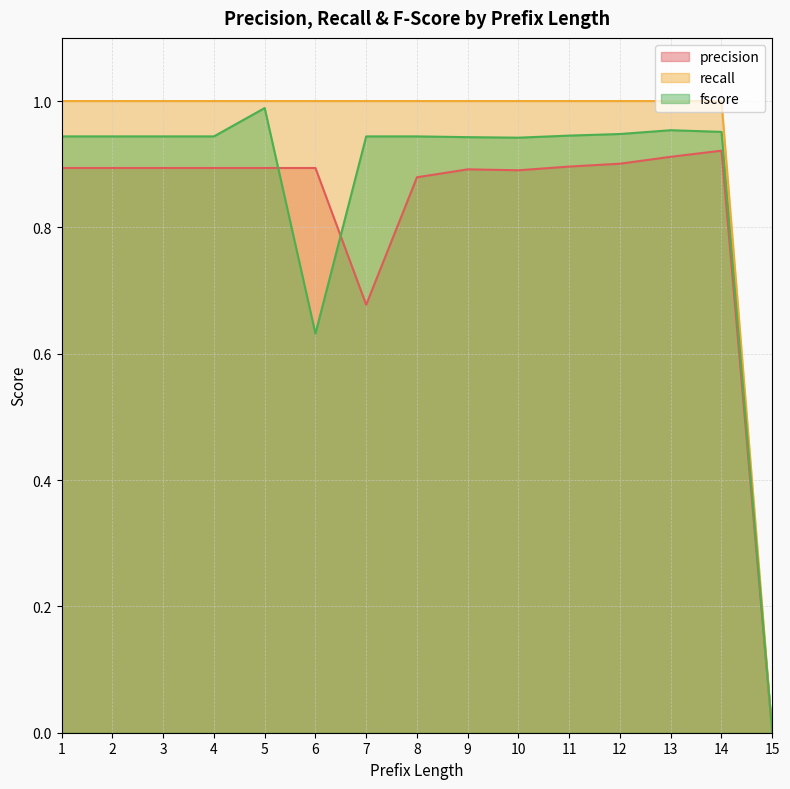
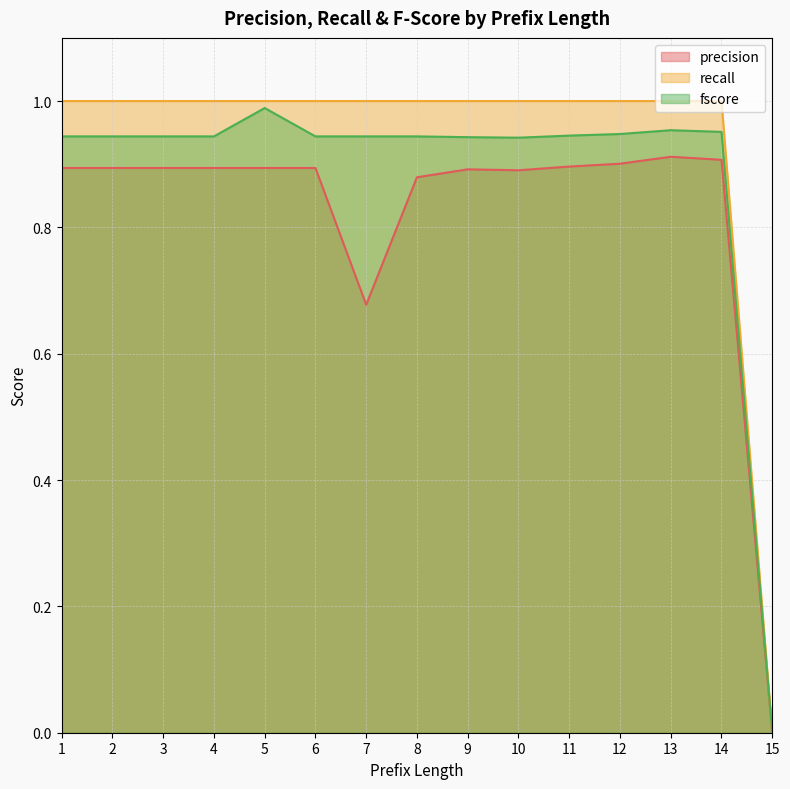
  {
    "precision": {
      "1": 0.89,
      "2": 0.89,
      "3": 0.89,
      "4": 0.89,
      "5": 0.89,
      "6": 0.89,
      "7": 0.68,
      "8": 0.88,
      "9": 0.89,
      "10": 0.89,
      "11": 0.90,
      "12": 0.90,
      "13": 0.91,
-     "14": 0.92
+     "14": 0.91
    },
    "recall": {
      "1": 1.00,
      "2": 1.00,
      "3": 1.00,
      "4": 1.00,
      "5": 1.00,
      "6": 1.00,
      "7": 1.00,
      "8": 1.00,
      "9": 1.00,
      "10": 1.00,
      "11": 1.00,
      "12": 1.00
    },
    "fscore": {
      "1": 0.94,
      "2": 0.94,
      "3": 0.94,
      "4": 0.94,
      "5": 0.99,
-     "6": 0.63,
+     "6": 0.94,
      "7": 0.94,
      "8": 0.94,
      "9": 0.94,
      "10": 0.94,
      "11": 0.95,
      "12": 0.95,
      "13": 0.95,
      "14": 0.95
    }
  }
